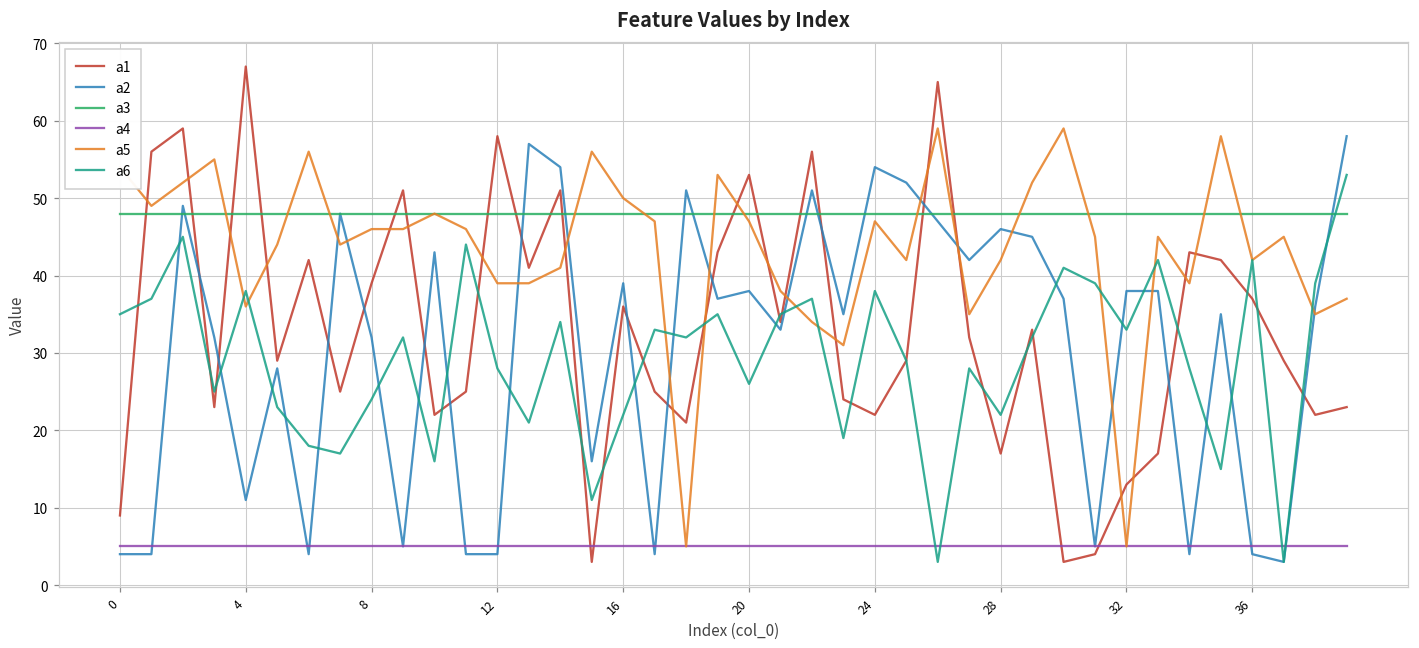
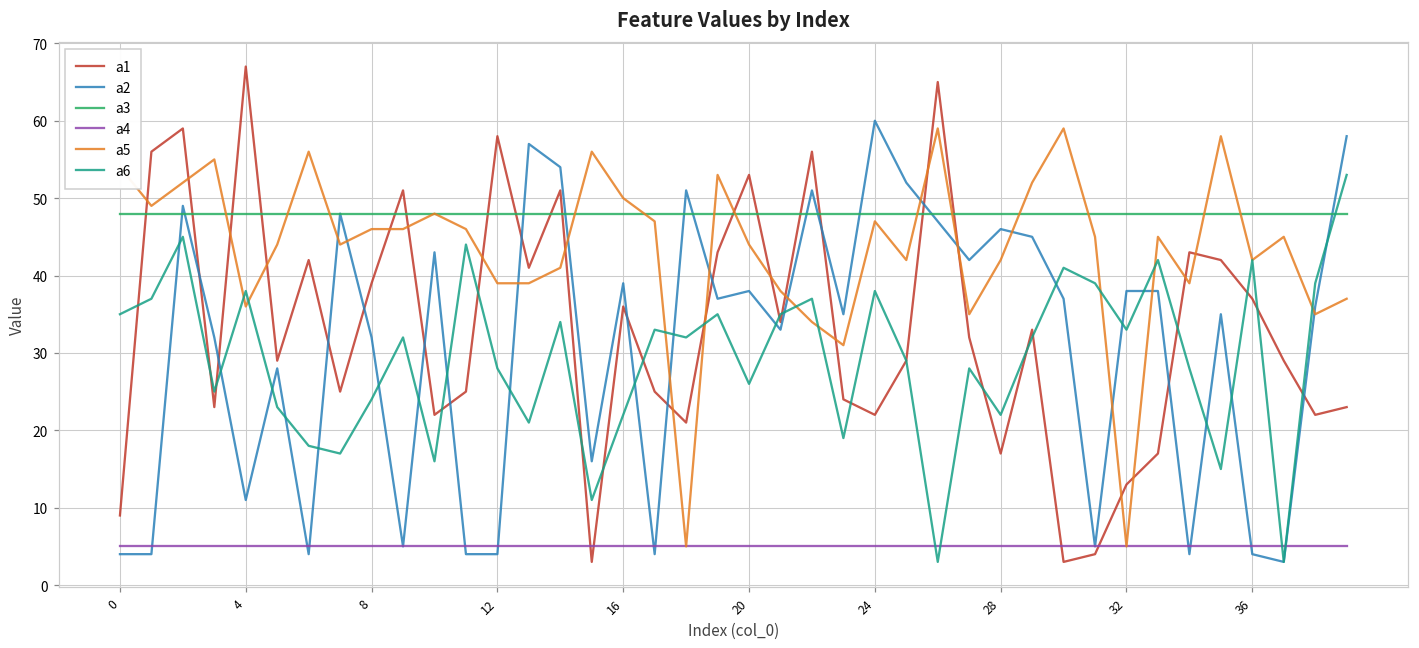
  {
    "a1": {
      "0": 9,
      "4": 67,
      "8": 39,
      "12": 58,
      "16": 36,
      "20": 53,
      "24": 22,
      "28": 17,
      "32": 13,
      "36": 37
    },
    "a2": {
      "0": 4,
      "4": 11,
      "8": 32,
      "12": 4,
      "16": 39,
      "20": 38,
-     "24": 54,
+     "24": 60,
      "28": 46,
      "32": 38,
      "36": 4
    },
    "a4": {
      "0": 5,
      "4": 5,
      "8": 5,
      "12": 5,
      "16": 5,
      "20": 5,
      "24": 5,
      "28": 5,
      "36": 5
    },
    "a5": {
      "4": 36,
      "8": 46,
      "12": 39,
      "16": 50,
-     "20": 47,
+     "20": 44,
      "24": 47,
      "28": 42
    }
  }
